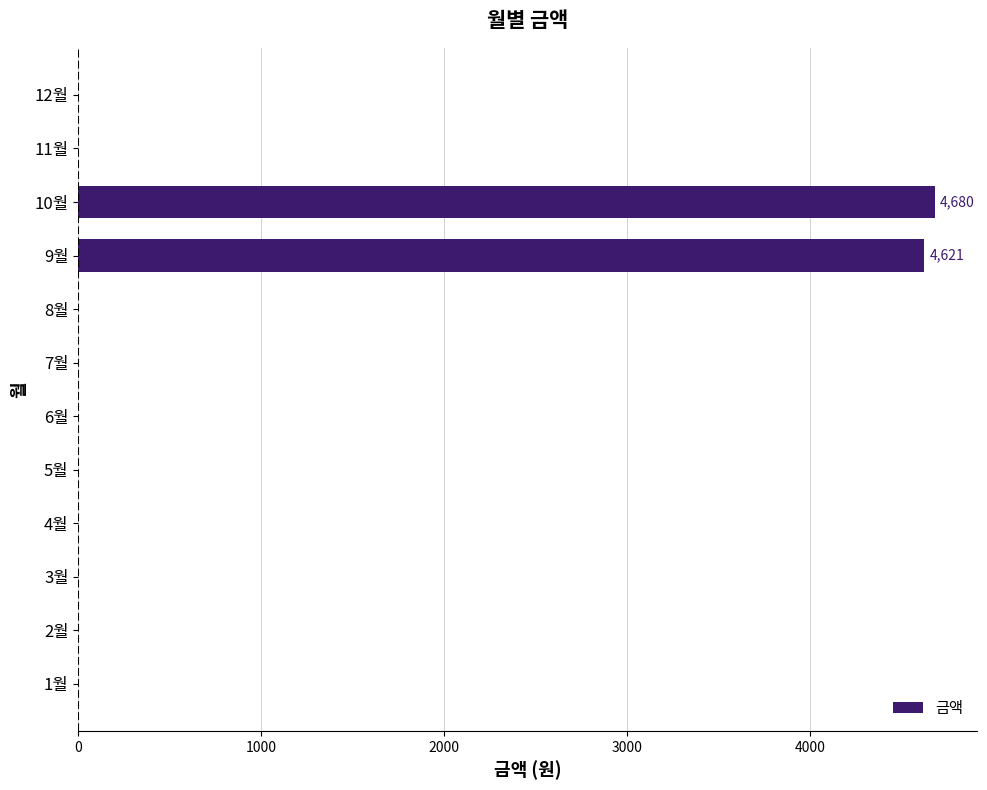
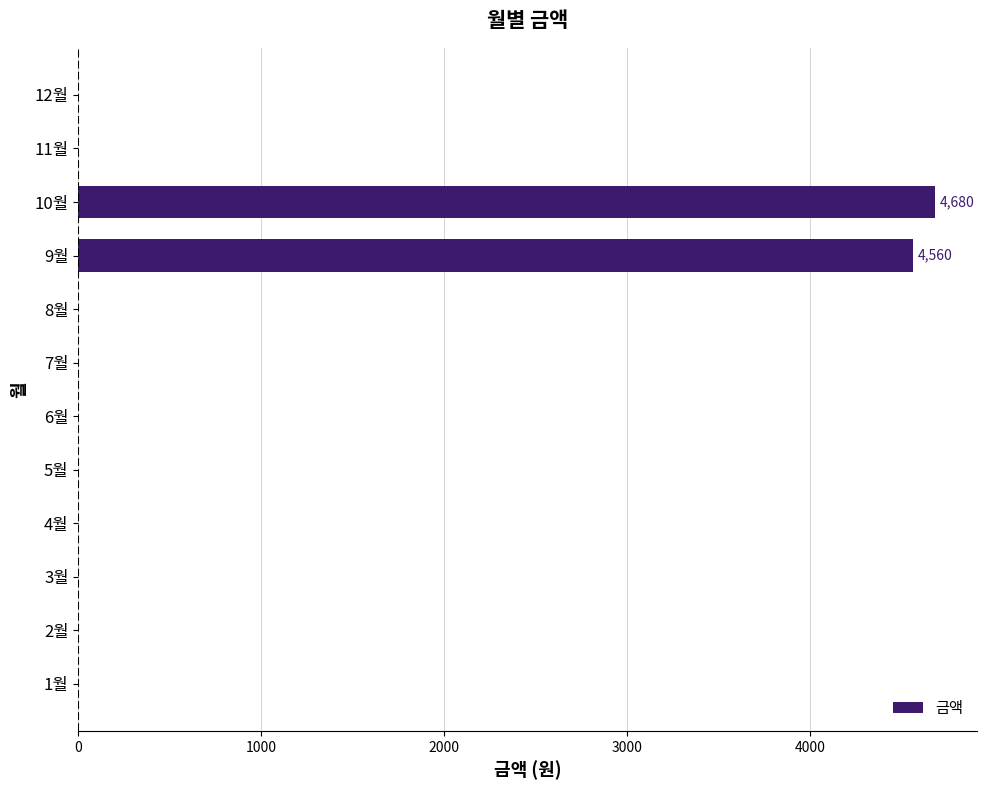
  {
    "10월": "4,680",
-   "9월": "4,621"
+   "9월": "4,560"
  }
